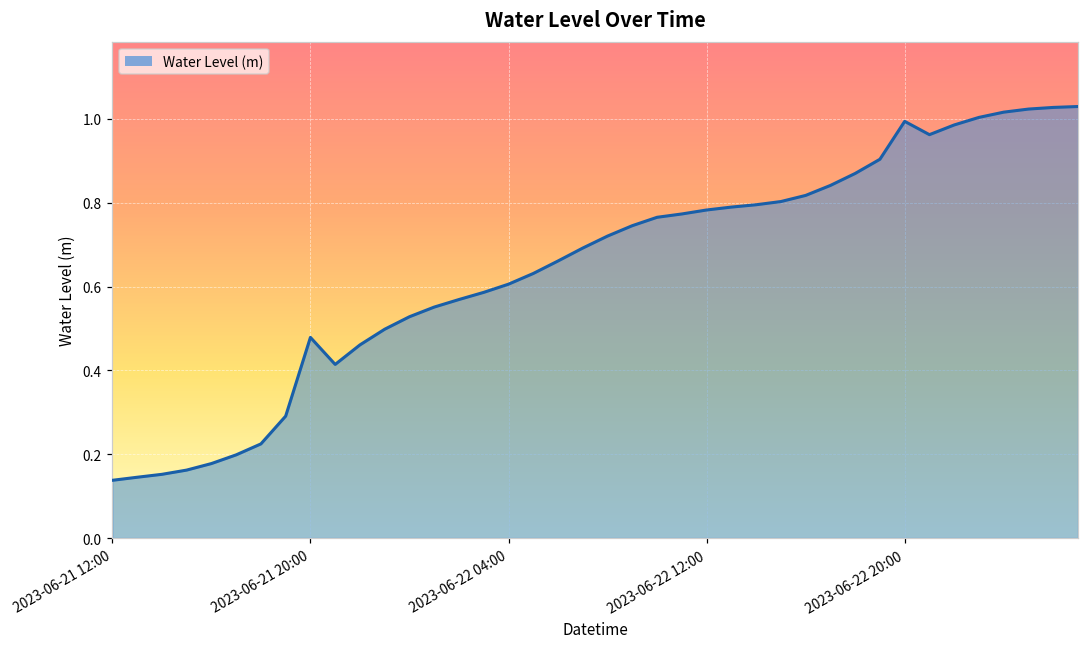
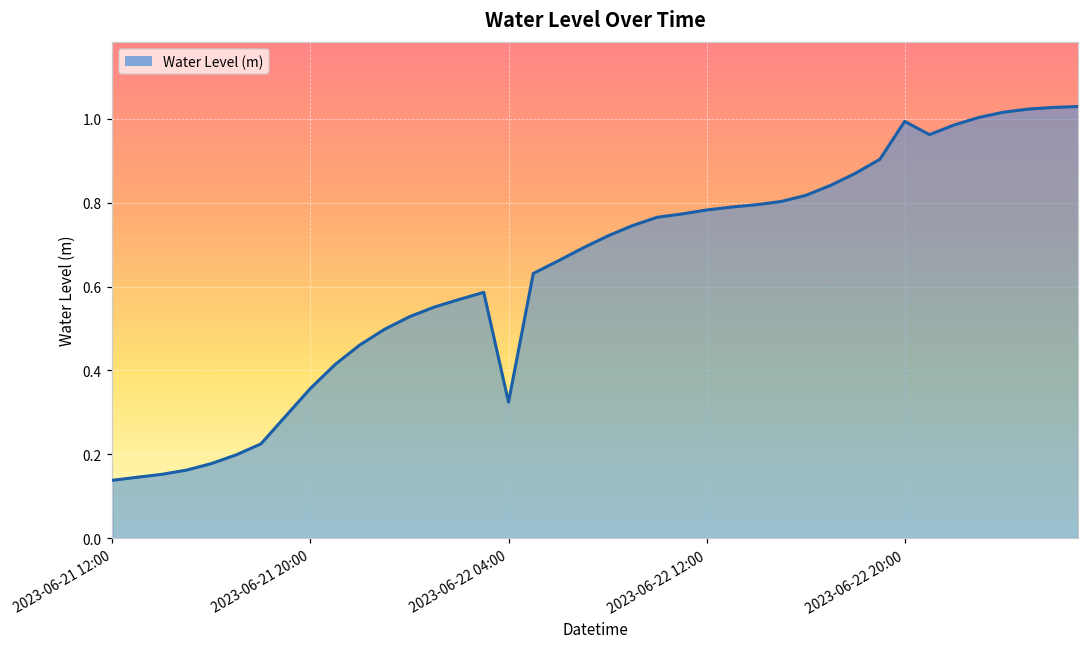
  {
    "2023-06-21 12:00": 0.14,
-   "2023-06-21 20:00": 0.48,
-   "2023-06-22 04:00": 0.61,
+   "2023-06-21 20:00": 0.36,
+   "2023-06-22 04:00": 0.32,
    "2023-06-22 12:00": 0.78,
    "2023-06-22 20:00": 0.99
  }
